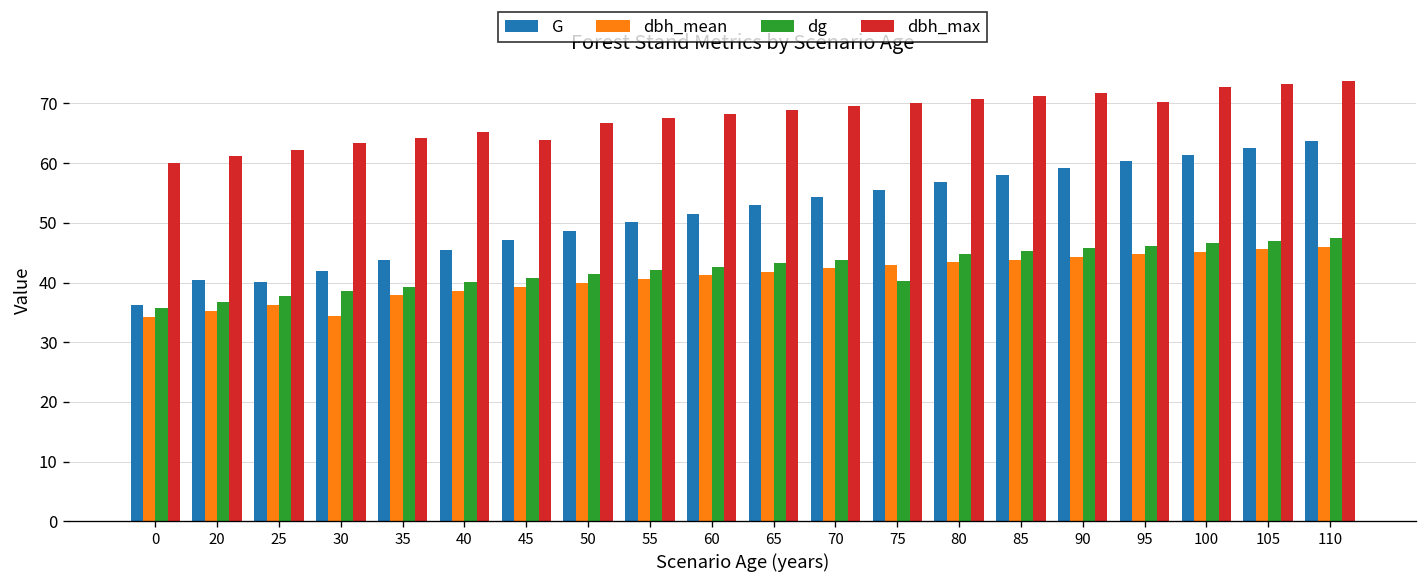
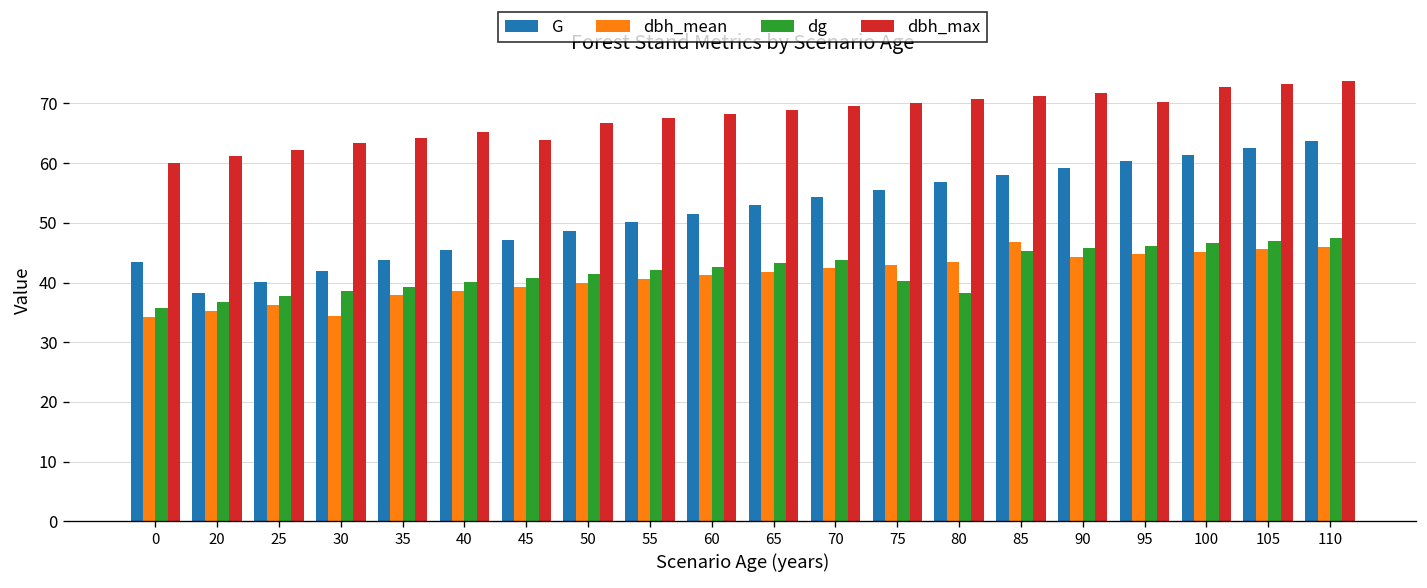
  {
    "G": {
-     "0": 36,
-     "20": 40,
+     "0": 44,
+     "20": 38,
      "25": 40,
      "30": 42,
      "35": 44,
      "40": 45,
      "45": 47,
      "50": 49,
      "55": 50,
      "60": 52,
      "65": 53,
      "70": 54,
      "75": 56,
      "80": 57,
      "85": 58,
      "90": 59,
      "95": 60,
      "100": 61,
      "105": 63,
      "110": 64
    },
    "dbh_mean": {
      "0": 34,
      "20": 35,
      "25": 36,
      "30": 34,
      "35": 38,
      "40": 39,
      "45": 39,
      "50": 40,
      "55": 41,
      "60": 41,
      "65": 42,
      "70": 42,
      "75": 43,
      "80": 43,
-     "85": 44,
+     "85": 47,
      "90": 44,
      "95": 45,
      "100": 45,
      "105": 46,
      "110": 46
    },
    "dg": {
      "0": 36,
      "20": 37,
      "25": 38,
      "30": 39,
      "35": 39,
      "40": 40,
      "45": 41,
      "50": 41,
      "55": 42,
      "60": 43,
      "65": 43,
      "70": 44,
      "75": 40,
-     "80": 45,
+     "80": 38,
      "85": 45,
      "90": 46,
      "95": 46,
      "100": 47,
      "105": 47,
      "110": 47
    },
    "dbh_max": {
      "0": 60,
      "20": 61,
      "25": 62,
      "30": 63,
      "35": 64,
      "40": 65,
      "45": 64,
      "50": 67,
      "55": 68,
      "60": 68,
      "65": 69,
      "70": 70,
      "75": 70,
      "80": 71,
      "85": 71,
      "90": 72,
      "95": 70,
      "100": 73,
      "105": 73,
      "110": 74
    }
  }
